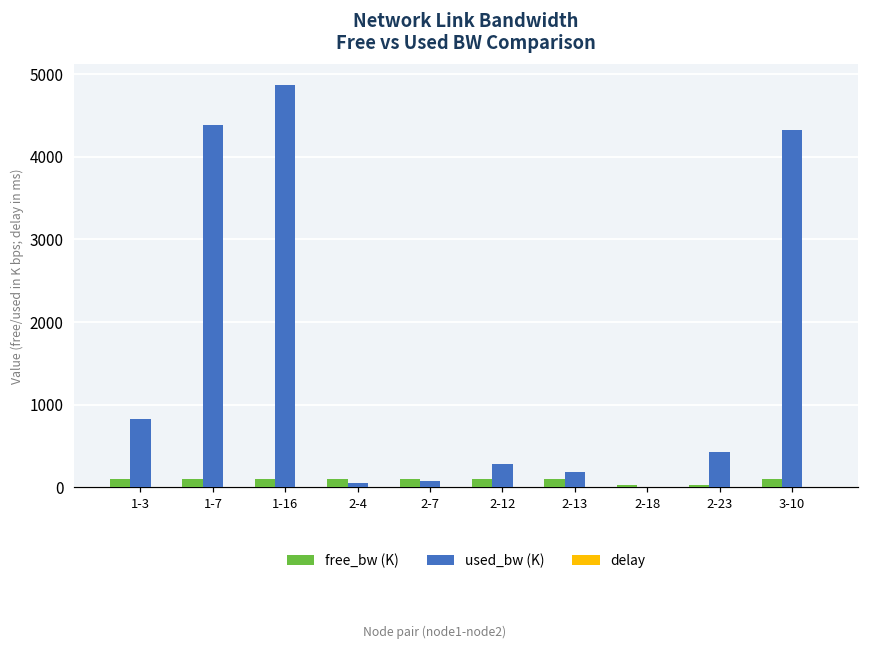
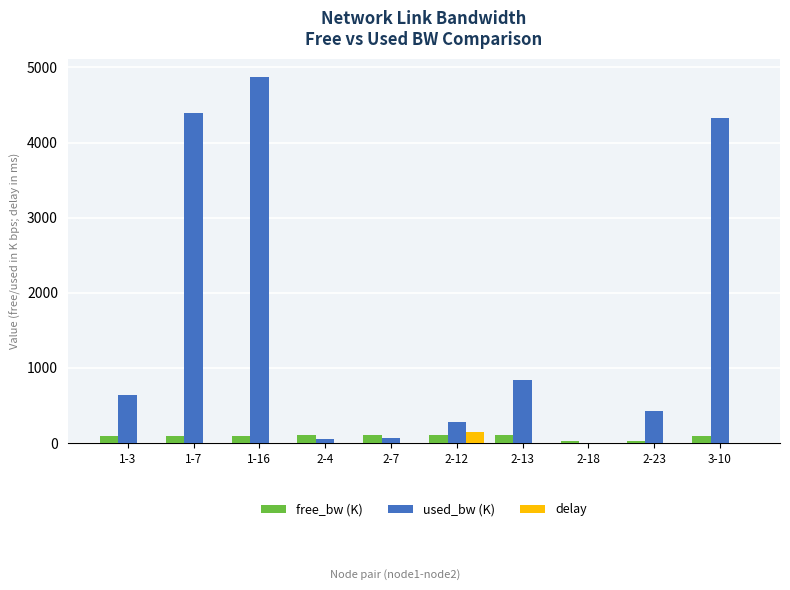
  {
    "free_bw (K)": {
      "1-3": 100,
      "1-7": 100,
      "1-16": 100,
      "2-4": 100,
      "2-7": 100,
      "2-12": 100,
      "2-13": 100,
      "3-10": 100
    },
    "used_bw (K)": {
-     "1-3": 800,
+     "1-3": 600,
      "1-7": 4400,
      "1-16": 4900,
      "2-4": 100,
      "2-7": 100,
      "2-12": 300,
-     "2-13": 200,
+     "2-13": 800,
      "2-23": 400,
      "3-10": 4300
    },
    "delay": {
      "1-3": 0,
      "1-7": 0,
      "1-16": 0,
      "2-4": 0,
-     "2-12": 0,
+     "2-12": 100,
      "2-13": 0,
      "2-18": 0,
      "2-23": 0,
      "3-10": 0
    }
  }
